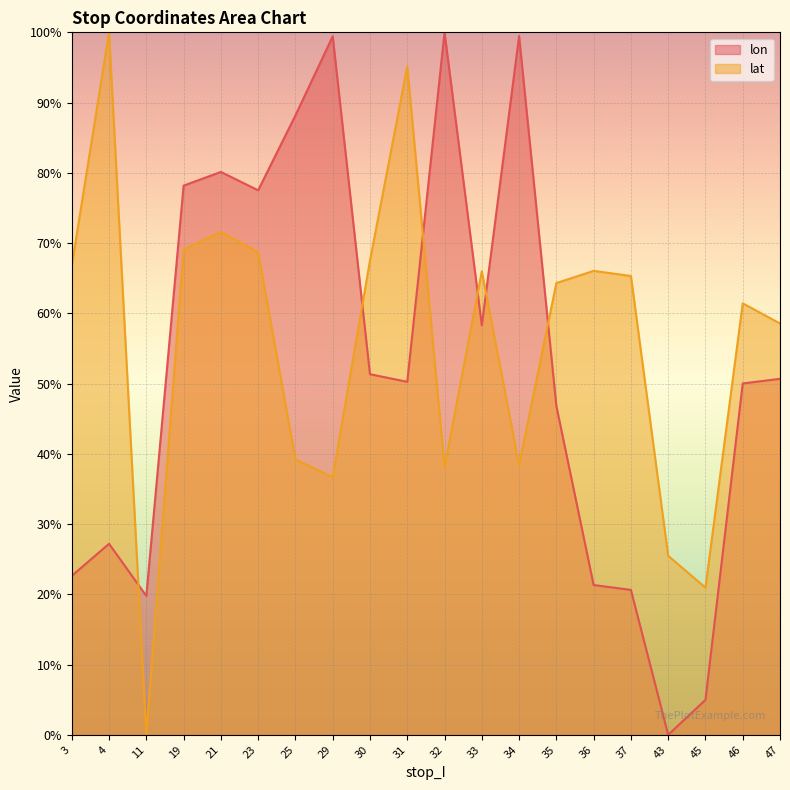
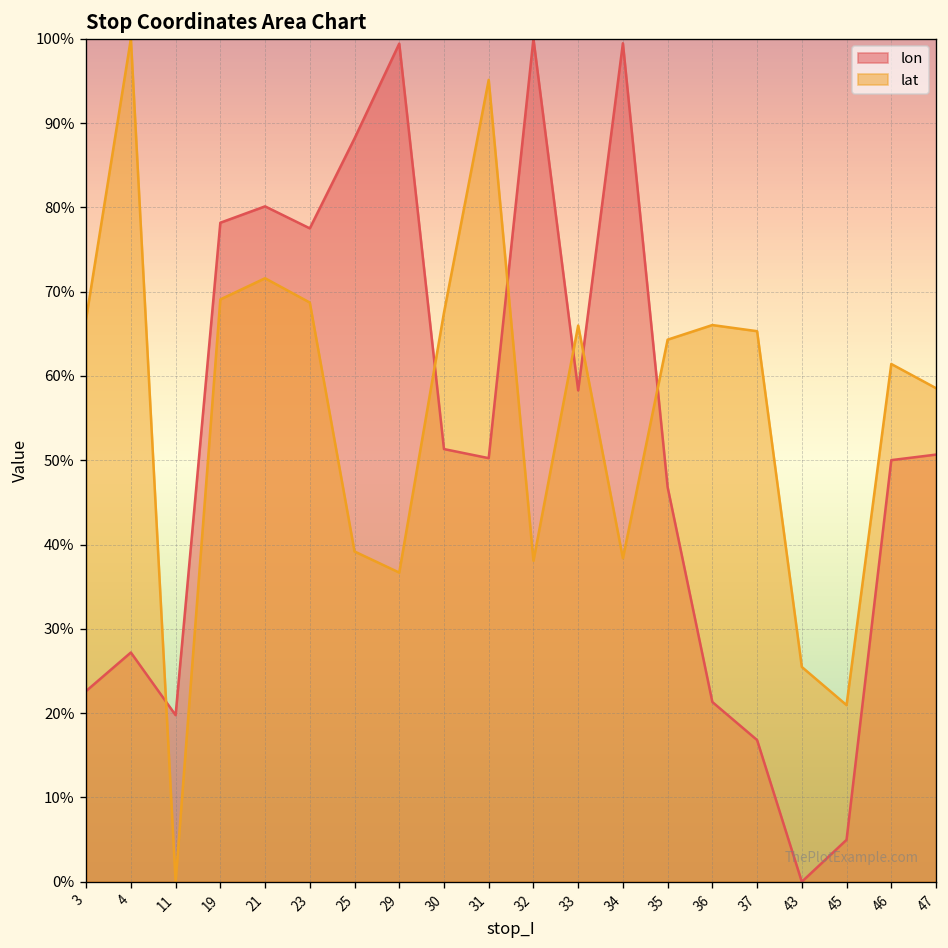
  {
    "lon": {
      "3": "23%",
      "4": "27%",
      "11": "20%",
      "19": "78%",
      "21": "80%",
      "23": "78%",
      "25": "88%",
      "29": "99%",
      "30": "51%",
      "31": "50%",
      "32": "100%",
      "33": "58%",
      "34": "99%",
      "35": "47%",
      "36": "21%",
-     "37": "21%",
+     "37": "17%",
      "43": "0%",
      "45": "5%",
      "46": "50%",
      "47": "51%"
    },
    "lat": {
      "3": "67%",
      "4": "100%",
      "11": "0%",
      "19": "69%",
      "21": "72%",
      "23": "69%",
      "25": "39%",
      "29": "37%",
      "30": "68%",
      "31": "95%",
      "32": "38%",
      "33": "66%",
      "34": "38%",
      "35": "64%",
      "36": "66%",
      "37": "65%",
      "43": "25%",
      "45": "21%",
      "46": "61%",
      "47": "59%"
    }
  }
